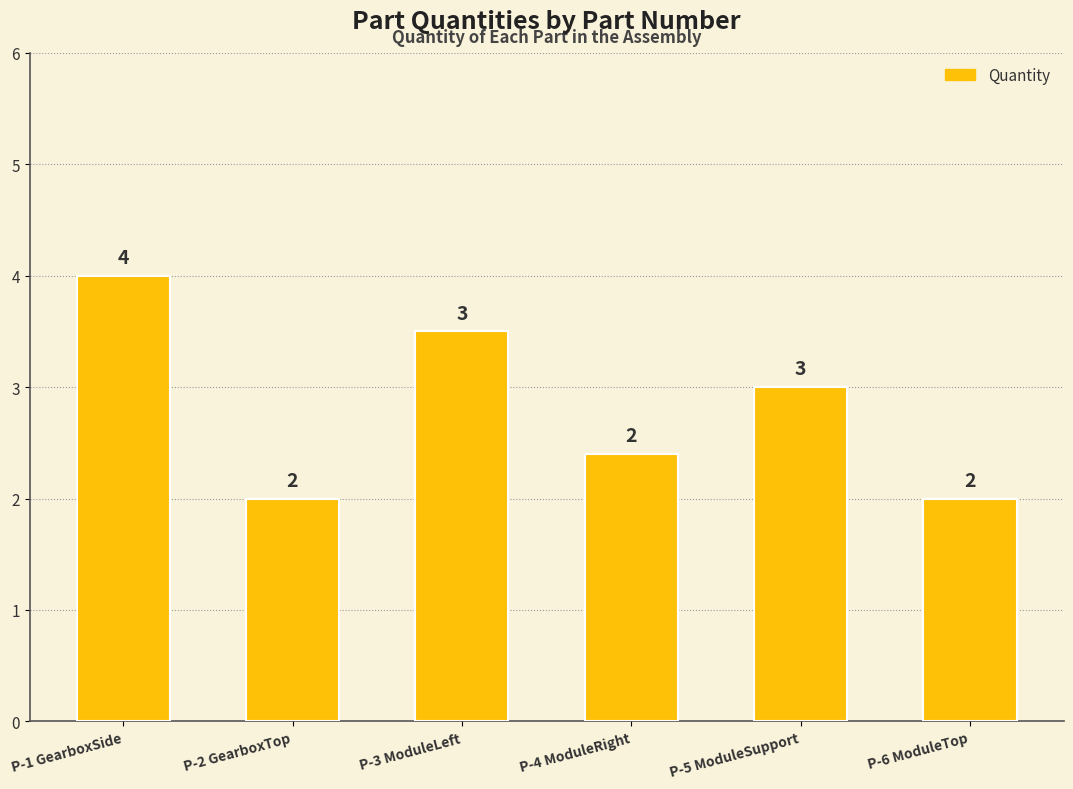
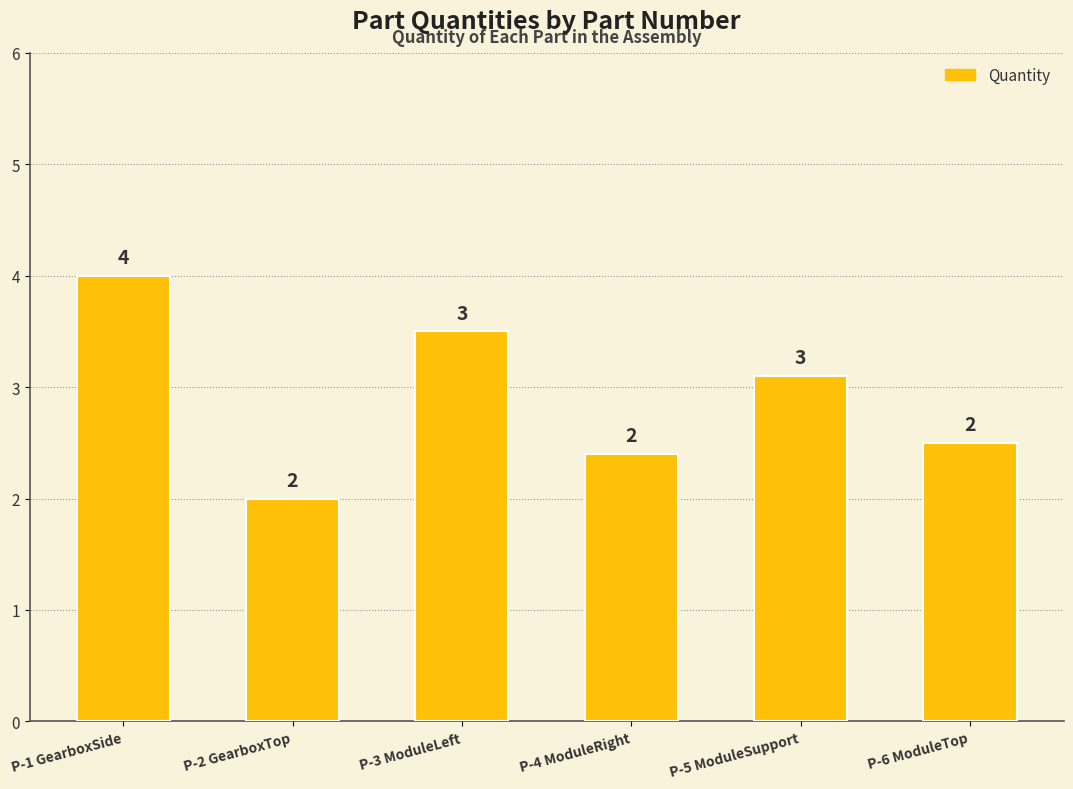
  {
-   "P-5 ModuleSupport": 3.0,
-   "P-6 ModuleTop": 2.0
+   "P-5 ModuleSupport": 3.1,
+   "P-6 ModuleTop": 2.5
  }
